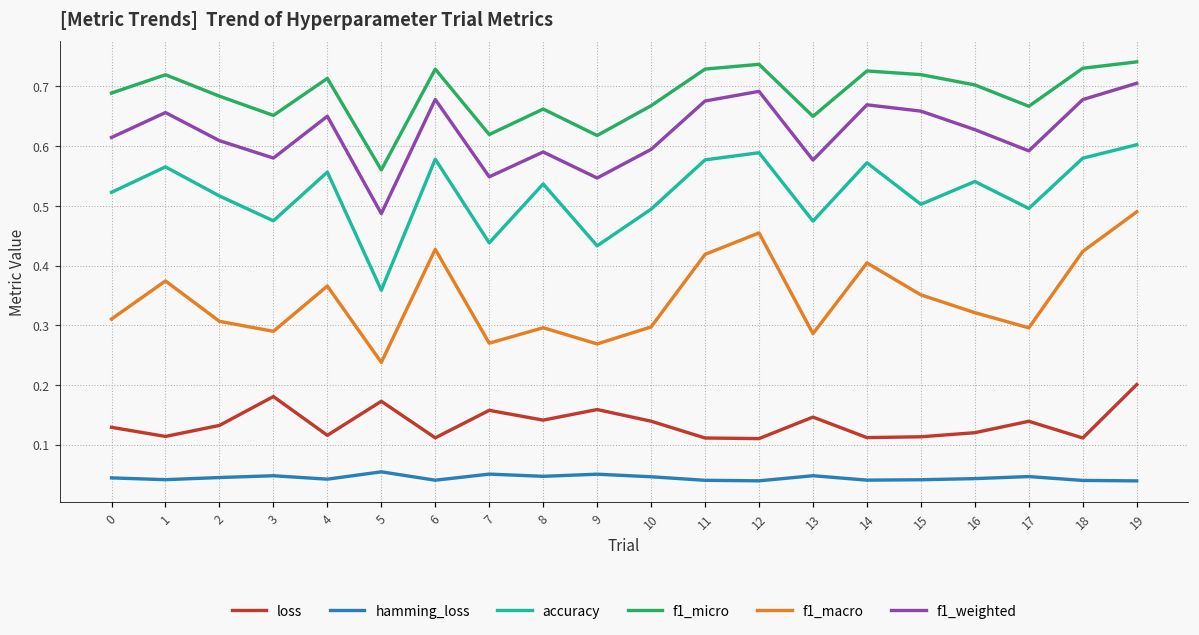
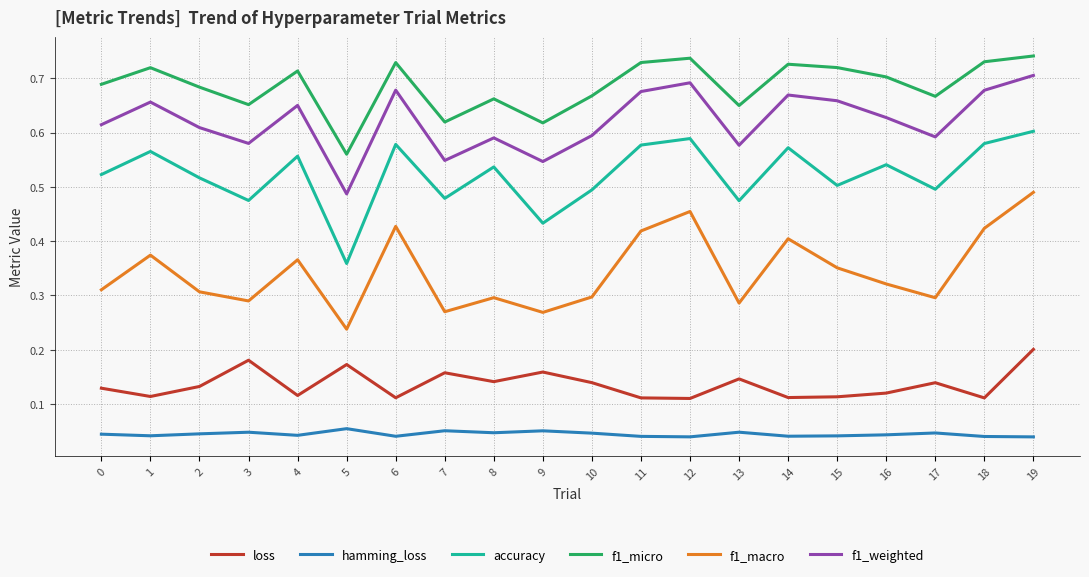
  {
    "loss": {
      "0": 0.13,
      "1": 0.11,
      "2": 0.13,
      "3": 0.18,
      "4": 0.12,
      "5": 0.17,
      "6": 0.11,
      "7": 0.16,
      "8": 0.14,
      "9": 0.16,
      "10": 0.14,
      "11": 0.11,
      "12": 0.11,
      "13": 0.15,
      "14": 0.11,
      "15": 0.11,
      "16": 0.12,
      "17": 0.14,
      "18": 0.11,
      "19": 0.20
    },
    "hamming_loss": {
      "0": 0.04,
      "1": 0.04,
      "2": 0.05,
      "3": 0.05,
      "4": 0.04,
      "5": 0.05,
      "6": 0.04,
      "7": 0.05,
      "8": 0.05,
      "9": 0.05,
      "10": 0.05,
      "11": 0.04,
      "12": 0.04,
      "13": 0.05,
      "14": 0.04,
      "15": 0.04,
      "16": 0.04,
      "17": 0.05,
      "18": 0.04,
      "19": 0.04
    },
    "accuracy": {
      "0": 0.52,
      "1": 0.57,
      "2": 0.52,
      "3": 0.47,
      "4": 0.56,
      "5": 0.36,
      "6": 0.58,
-     "7": 0.44,
+     "7": 0.48,
      "8": 0.54,
      "9": 0.43,
      "10": 0.49,
      "11": 0.58,
      "12": 0.59,
      "13": 0.47,
      "14": 0.57,
      "15": 0.50,
      "16": 0.54,
      "17": 0.50,
      "18": 0.58,
      "19": 0.60
    },
    "f1_micro": {
      "0": 0.69,
      "1": 0.72,
      "2": 0.68,
      "3": 0.65,
      "4": 0.71,
      "5": 0.56,
      "6": 0.73,
      "7": 0.62,
      "8": 0.66,
      "9": 0.62,
      "10": 0.67,
      "11": 0.73,
      "12": 0.74,
      "13": 0.65,
      "14": 0.73,
      "15": 0.72,
      "16": 0.70,
      "17": 0.67,
      "18": 0.73,
      "19": 0.74
    },
    "f1_macro": {
      "0": 0.31,
      "1": 0.37,
      "2": 0.31,
      "3": 0.29,
      "4": 0.37,
      "5": 0.24,
      "6": 0.43,
      "7": 0.27,
      "8": 0.30,
      "9": 0.27,
      "10": 0.30,
      "11": 0.42,
      "12": 0.45,
      "13": 0.29,
      "14": 0.40,
      "15": 0.35,
      "16": 0.32,
      "17": 0.30,
      "18": 0.42,
      "19": 0.49
    },
    "f1_weighted": {
      "0": 0.61,
      "1": 0.66,
      "2": 0.61,
      "3": 0.58,
      "4": 0.65,
      "5": 0.49,
      "6": 0.68,
      "7": 0.55,
      "8": 0.59,
      "9": 0.55,
      "10": 0.59,
      "11": 0.68,
      "12": 0.69,
      "13": 0.58,
      "14": 0.67,
      "15": 0.66,
      "16": 0.63,
      "17": 0.59,
      "18": 0.68,
      "19": 0.71
    }
  }
